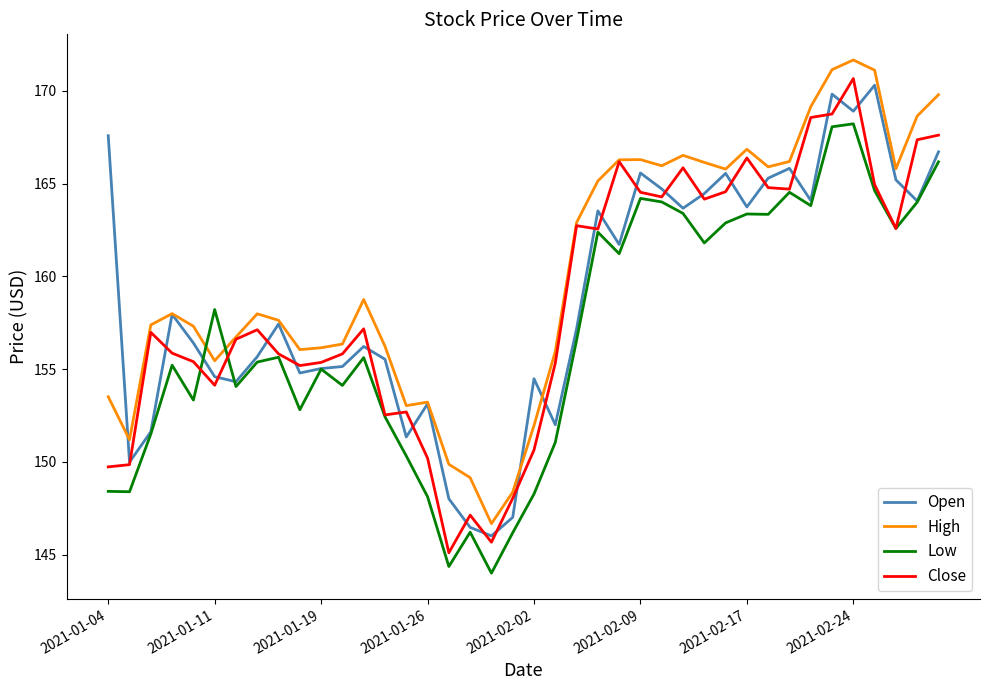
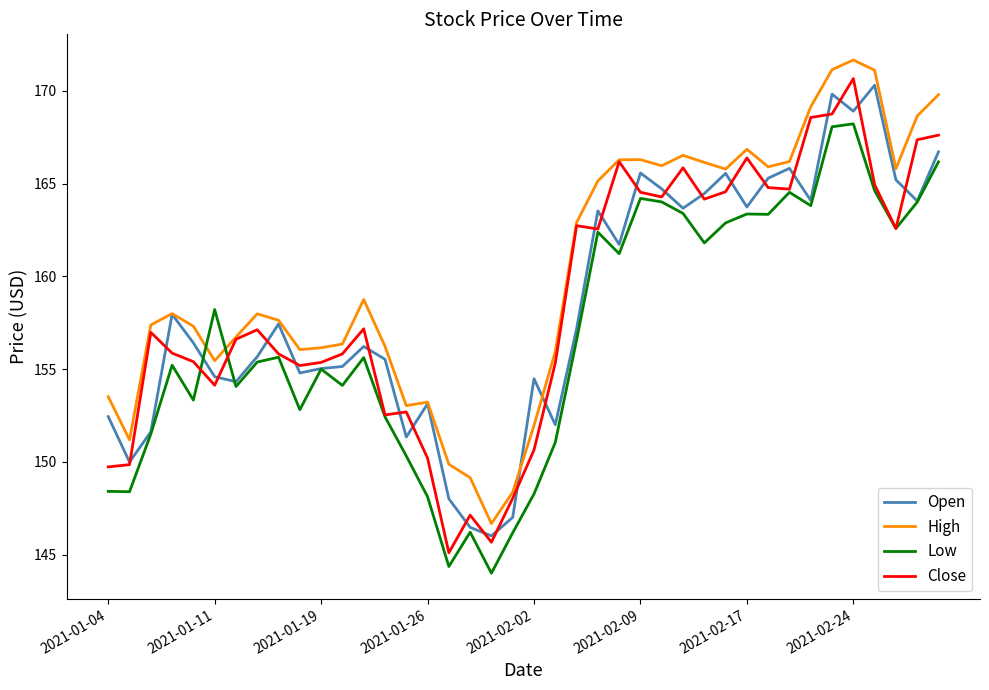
  {
    "Open": {
-     "2021-01-04": 167.6,
+     "2021-01-04": 152.4,
      "2021-01-11": 154.6,
      "2021-02-02": 154.5,
      "2021-02-09": 165.6,
      "2021-02-17": 163.7,
      "2021-02-24": 168.9
    },
    "High": {
      "2021-01-04": 153.5,
      "2021-01-11": 155.5,
      "2021-01-19": 156.2,
      "2021-02-02": 152.0,
      "2021-02-09": 166.3,
      "2021-02-17": 166.9,
      "2021-02-24": 171.7
    },
    "Low": {
      "2021-01-04": 148.4,
      "2021-01-11": 158.2,
      "2021-01-26": 148.1,
      "2021-02-02": 148.3,
      "2021-02-09": 164.2,
      "2021-02-17": 163.4,
      "2021-02-24": 168.2
    },
    "Close": {
      "2021-01-04": 149.7,
      "2021-01-11": 154.1,
      "2021-01-19": 155.4,
      "2021-01-26": 150.2,
      "2021-02-02": 150.6,
      "2021-02-09": 164.5,
      "2021-02-17": 166.4,
      "2021-02-24": 170.7
    }
  }
